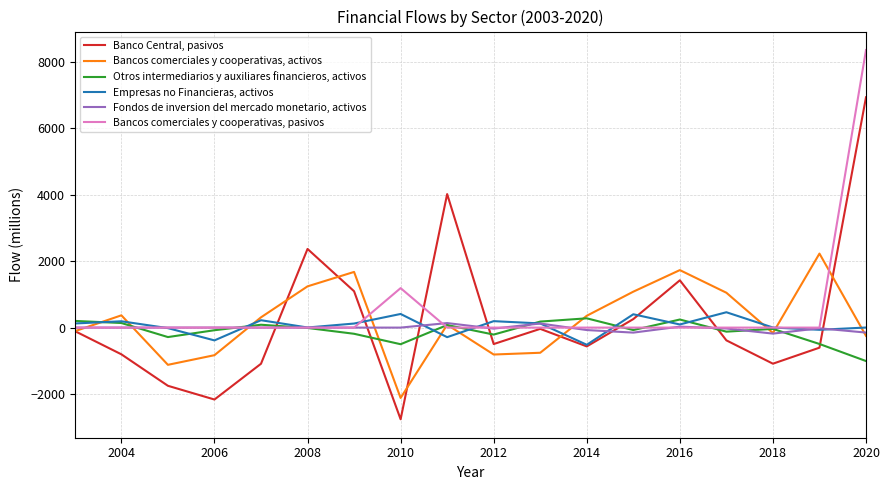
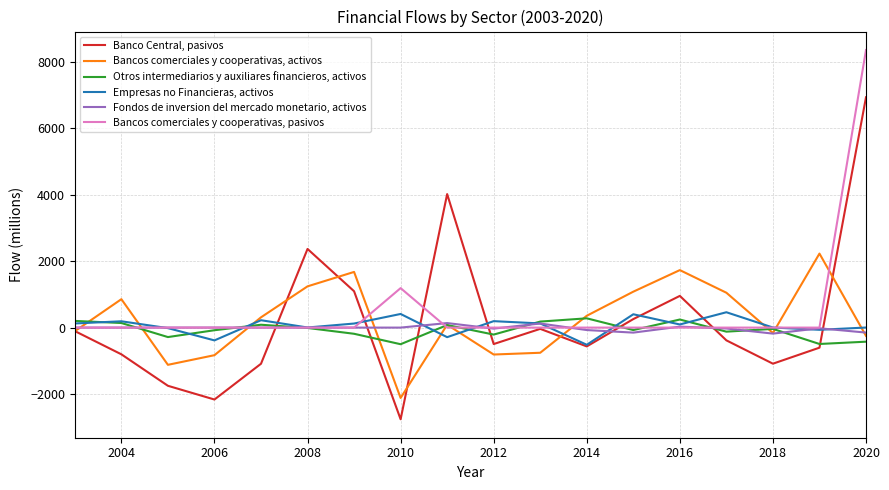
  {
    "Banco Central, pasivos": {
      "2004": -800,
      "2006": -2200,
      "2008": 2400,
      "2010": -2800,
      "2012": -500,
-     "2016": 1400,
+     "2016": 1000,
      "2018": -1100,
      "2020": 6900
    },
    "Bancos comerciales y cooperativas, activos": {
-     "2004": 400,
+     "2004": 900,
      "2006": -800,
      "2008": 1200,
      "2010": -2100,
      "2012": -800,
      "2016": 1700,
      "2020": -200
    },
    "Otros intermediarios y auxiliares financieros, activos": {
      "2006": -100,
      "2010": -500,
      "2012": -200,
      "2016": 200,
-     "2020": -1000
+     "2020": -400
    },
    "Empresas no Financieras, activos": {
      "2006": -400,
      "2010": 400,
      "2012": 200,
      "2020": 0
    },
    "Fondos de inversion del mercado monetario, activos": {
      "2010": 0,
      "2020": -200
    },
    "Bancos comerciales y cooperativas, pasivos": {
      "2010": 1200,
      "2020": 8400
    }
  }
